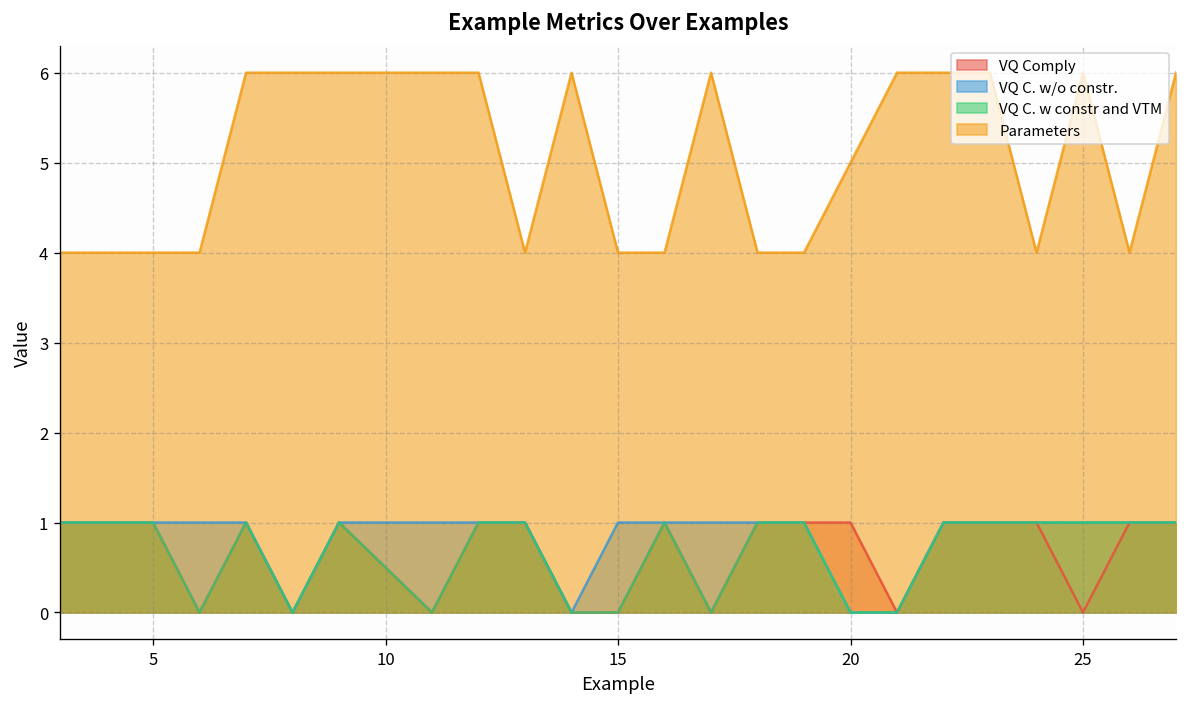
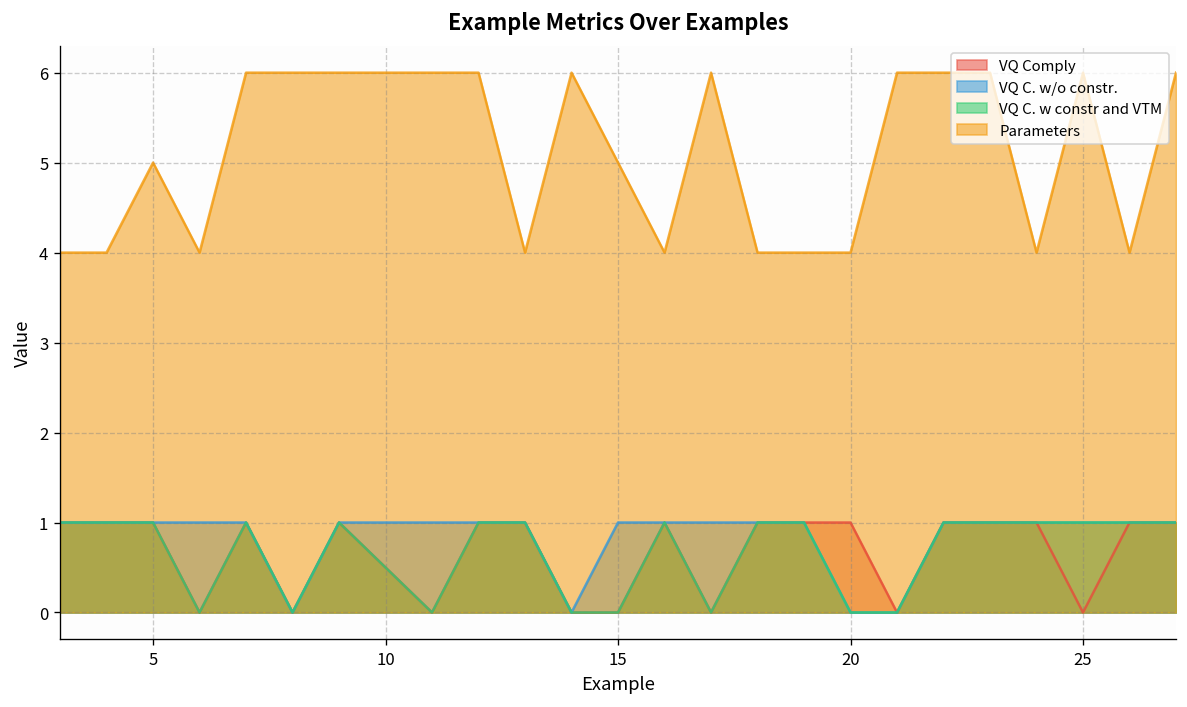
  {
    "VQ Comply": {
      "20": 1,
      "25": 0
    },
    "VQ C. w/o constr.": {
      "15": 1
    },
    "Parameters": {
-     "5": 4,
-     "15": 4,
-     "20": 5
+     "5": 5,
+     "15": 5,
+     "20": 4
    }
  }
